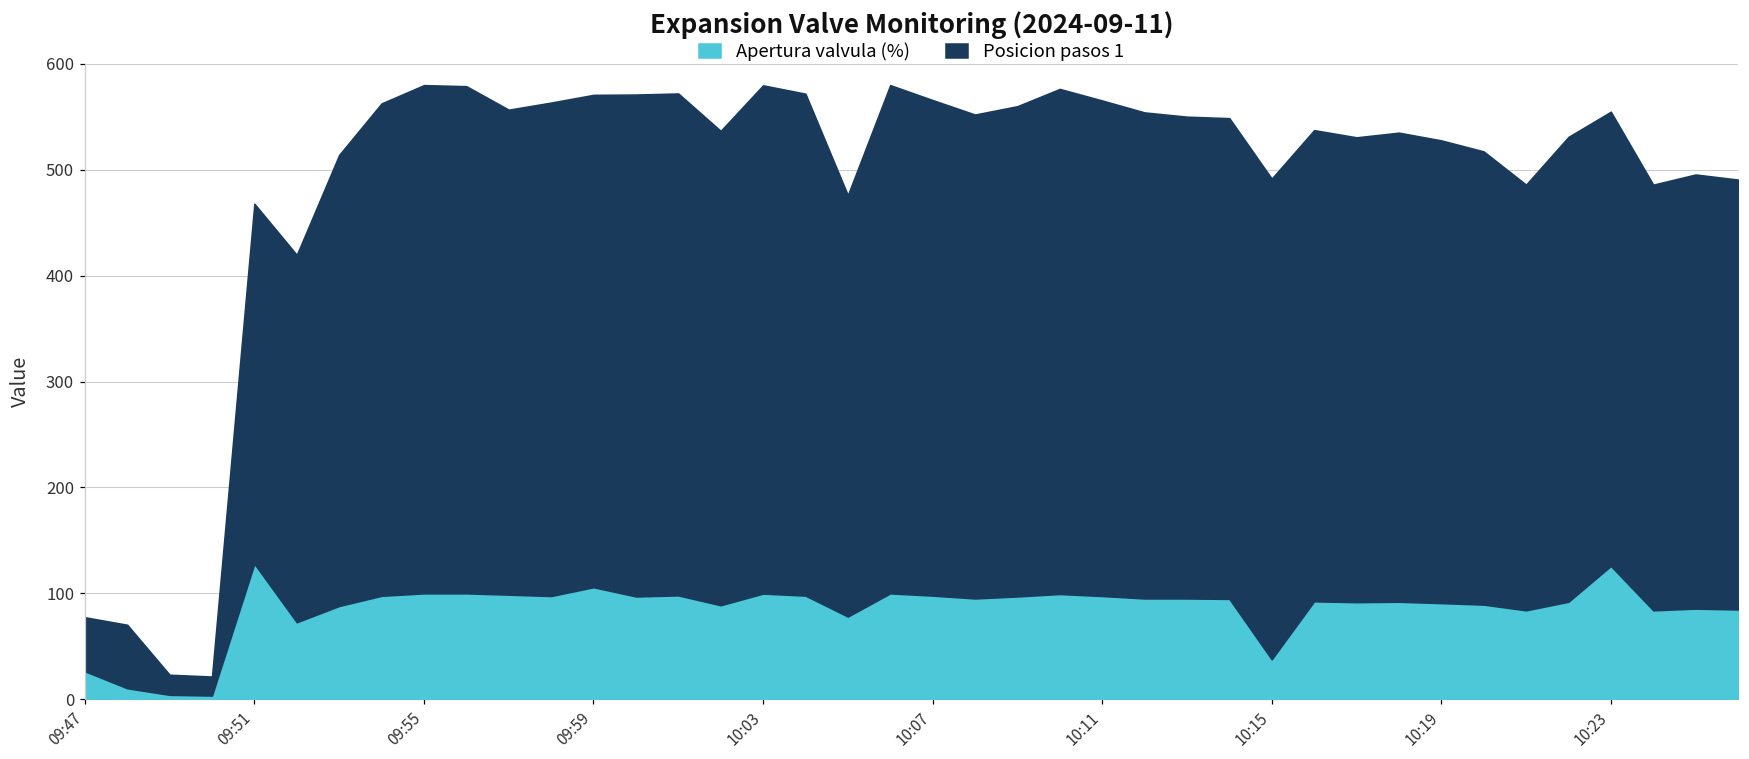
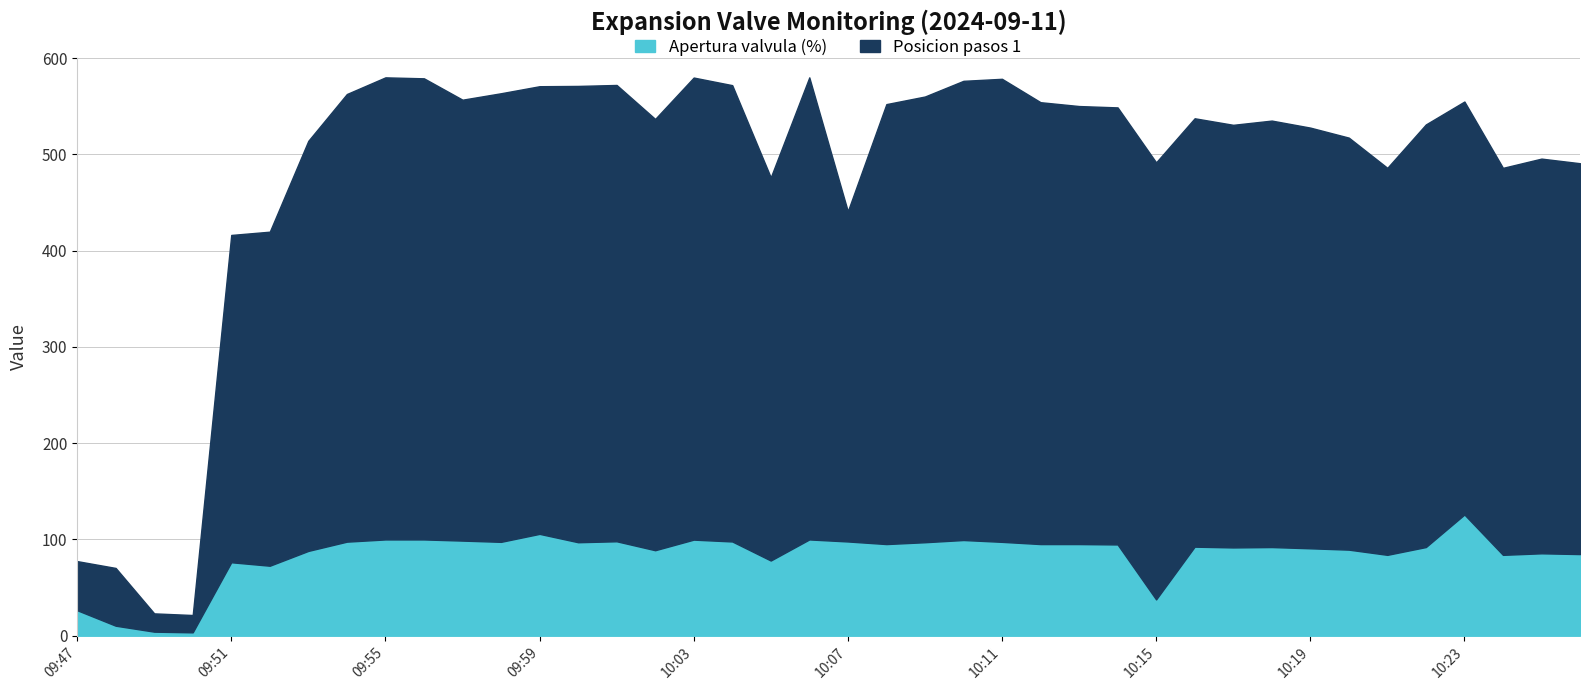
  {
    "Apertura valvula (%)": {
-     "09:51": 130
+     "09:51": 80
    },
    "Posicion pasos 1": {
      "09:47": 50,
      "09:51": 340,
      "09:55": 480,
      "09:59": 460,
      "10:03": 480,
-     "10:07": 470,
-     "10:11": 470,
+     "10:07": 340,
+     "10:11": 480,
      "10:15": 450,
      "10:19": 440,
      "10:23": 430
    }
  }
